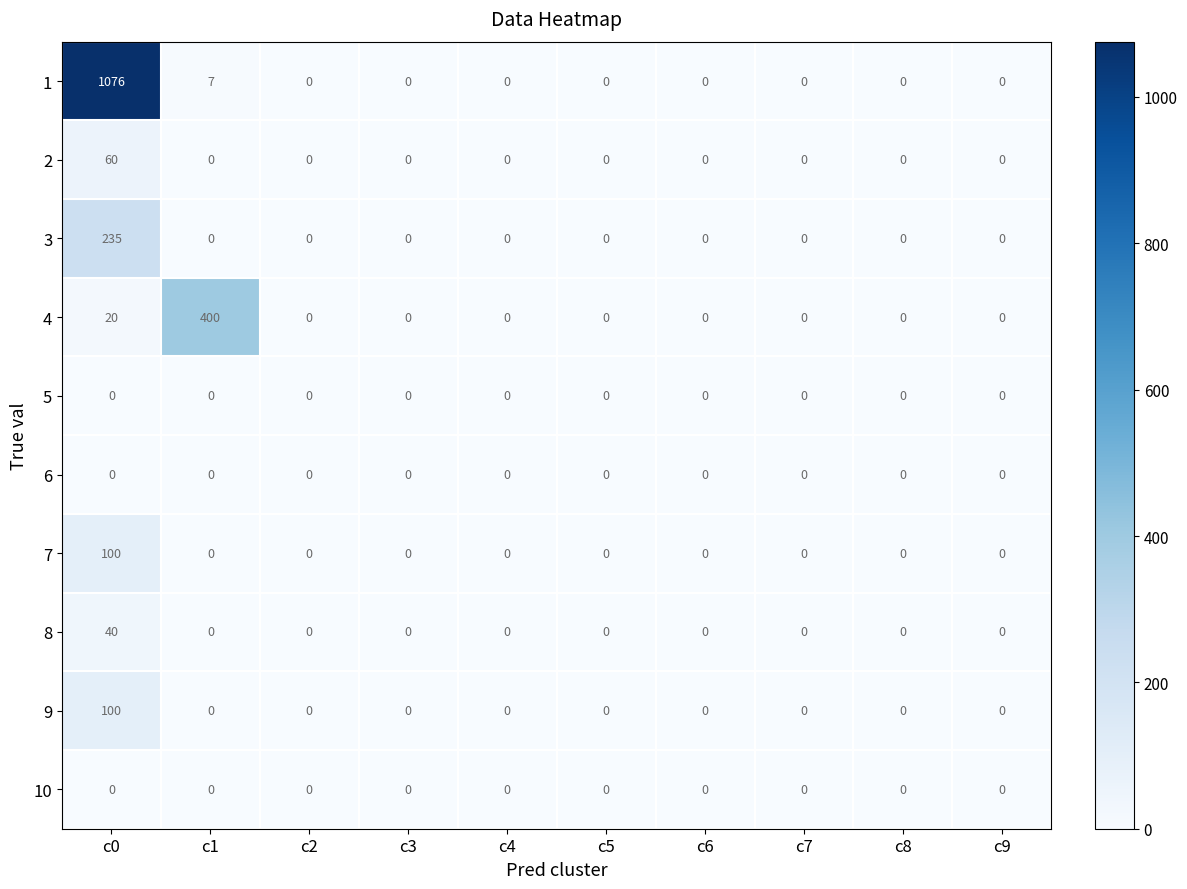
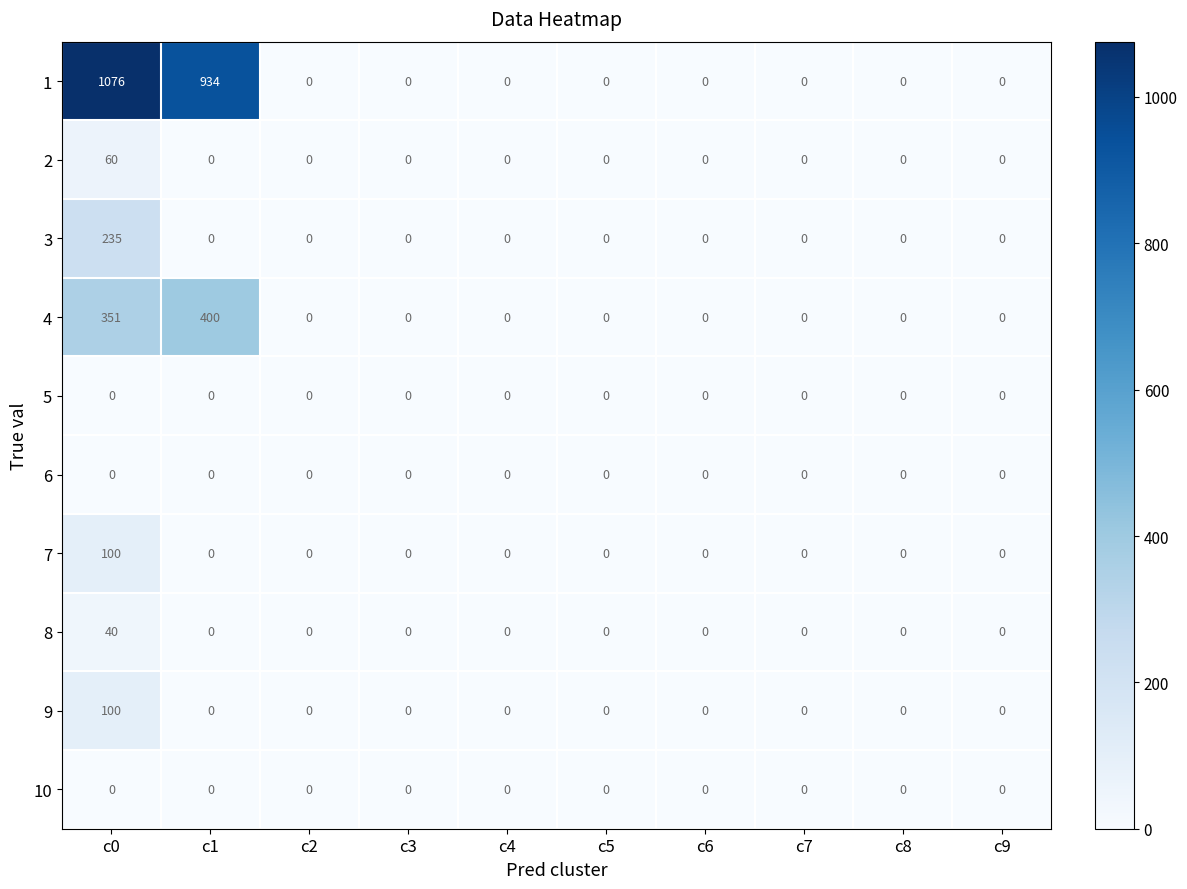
  {
    "1": {
      "c0": 1076,
-     "c1": 7,
+     "c1": 934,
      "c2": 0,
      "c3": 0,
      "c4": 0,
      "c5": 0,
      "c6": 0,
      "c7": 0,
      "c8": 0,
      "c9": 0
    },
    "2": {
      "c0": 60,
      "c1": 0,
      "c2": 0,
      "c3": 0,
      "c4": 0,
      "c5": 0,
      "c6": 0,
      "c7": 0,
      "c8": 0,
      "c9": 0
    },
    "3": {
      "c0": 235,
      "c1": 0,
      "c2": 0,
      "c3": 0,
      "c4": 0,
      "c5": 0,
      "c6": 0,
      "c7": 0,
      "c8": 0,
      "c9": 0
    },
    "4": {
-     "c0": 20,
+     "c0": 351,
      "c1": 400,
      "c2": 0,
      "c3": 0,
      "c4": 0,
      "c5": 0,
      "c6": 0,
      "c7": 0,
      "c8": 0,
      "c9": 0
    },
    "5": {
      "c0": 0,
      "c1": 0,
      "c2": 0,
      "c3": 0,
      "c4": 0,
      "c5": 0,
      "c6": 0,
      "c7": 0,
      "c8": 0,
      "c9": 0
    },
    "6": {
      "c0": 0,
      "c1": 0,
      "c2": 0,
      "c3": 0,
      "c4": 0,
      "c5": 0,
      "c6": 0,
      "c7": 0,
      "c8": 0,
      "c9": 0
    },
    "7": {
      "c0": 100,
      "c1": 0,
      "c2": 0,
      "c3": 0,
      "c4": 0,
      "c5": 0,
      "c6": 0,
      "c7": 0,
      "c8": 0,
      "c9": 0
    },
    "8": {
      "c0": 40,
      "c1": 0,
      "c2": 0,
      "c3": 0,
      "c4": 0,
      "c5": 0,
      "c6": 0,
      "c7": 0,
      "c8": 0,
      "c9": 0
    },
    "9": {
      "c0": 100,
      "c1": 0,
      "c2": 0,
      "c3": 0,
      "c4": 0,
      "c5": 0,
      "c6": 0,
      "c7": 0,
      "c8": 0,
      "c9": 0
    },
    "10": {
      "c0": 0,
      "c1": 0,
      "c2": 0,
      "c3": 0,
      "c4": 0,
      "c5": 0,
      "c6": 0,
      "c7": 0,
      "c8": 0,
      "c9": 0
    }
  }
